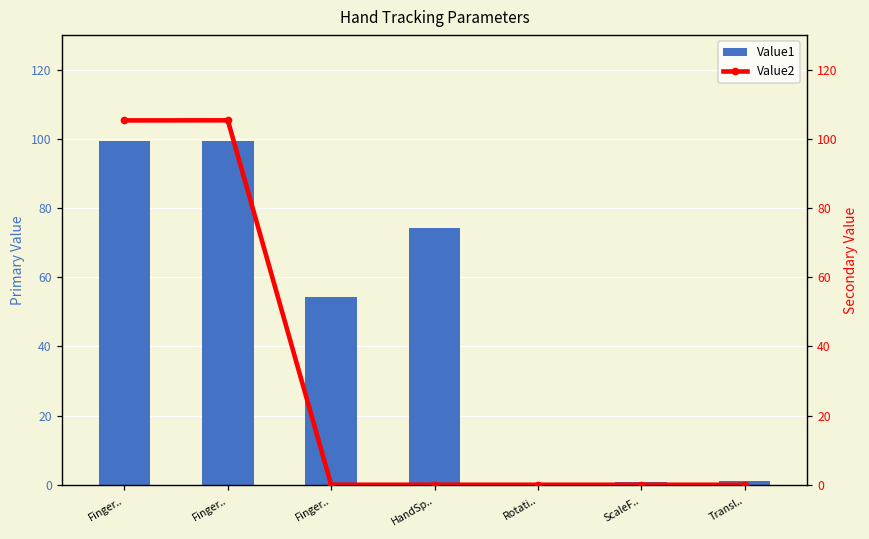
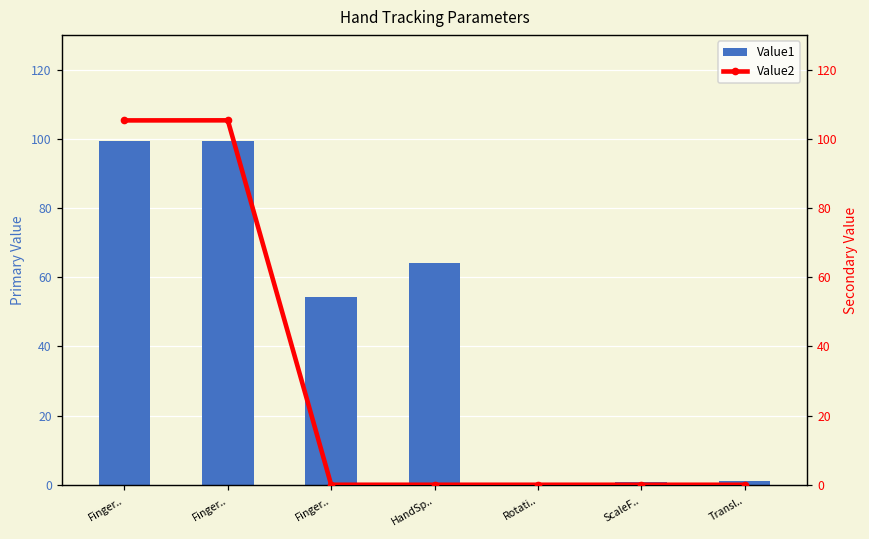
  {
    "Value1": {
-     "HandSp..": 74,
+     "HandSp..": 64,
      "ScaleF..": 1,
      "Transl..": 1
    },
    "Value2": {
      "HandSp..": 0,
      "Rotati..": 0,
      "ScaleF..": 0,
      "Transl..": 0
    }
  }
